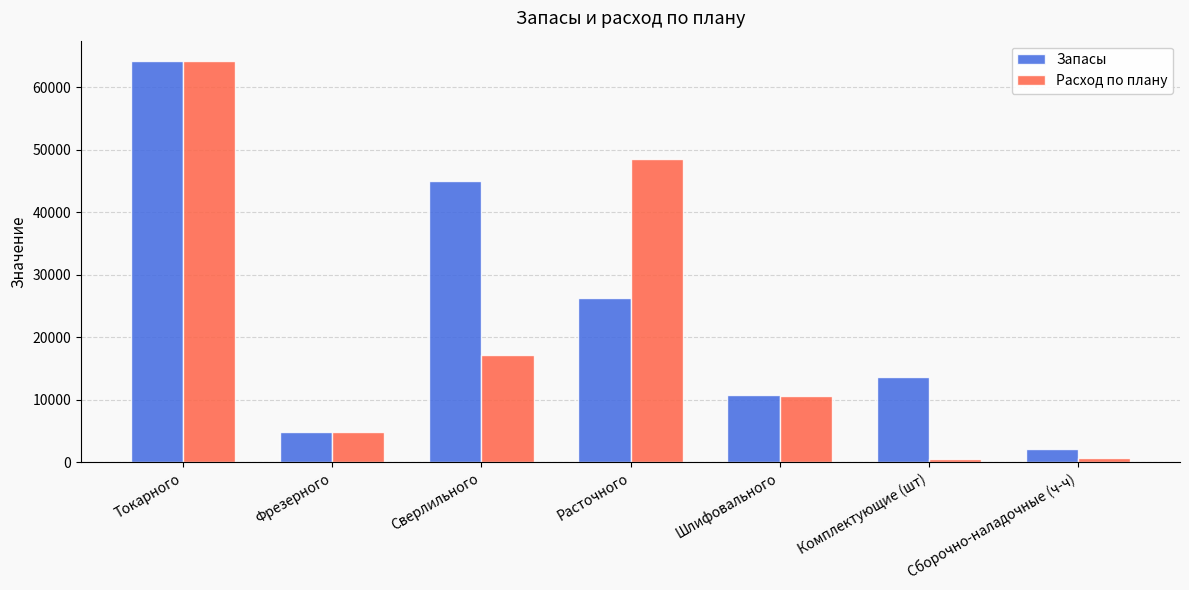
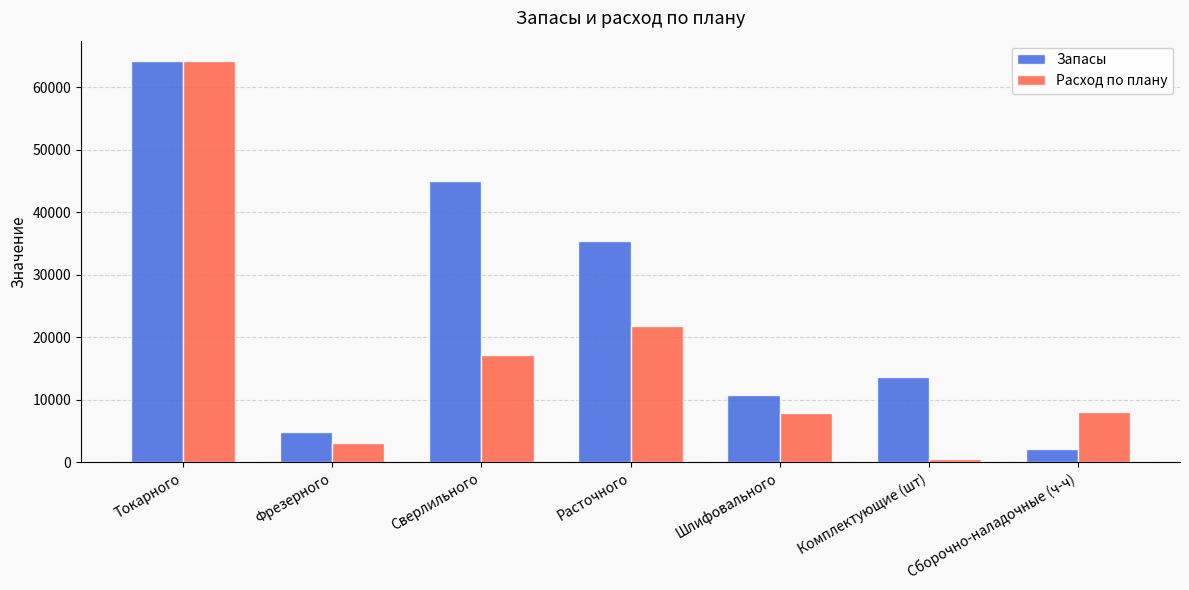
  {
    "Запасы": {
      "Токарного": 64000,
      "Фрезерного": 5000,
      "Сверлильного": 45000,
-     "Расточного": 26000,
+     "Расточного": 35000,
      "Шлифовального": 11000,
      "Комплектующие (шт)": 14000,
      "Сборочно-наладочные (ч-ч)": 2000
    },
    "Расход по плану": {
      "Токарного": 64000,
-     "Фрезерного": 5000,
+     "Фрезерного": 3000,
      "Сверлильного": 17000,
-     "Расточного": 49000,
-     "Шлифовального": 11000,
+     "Расточного": 22000,
+     "Шлифовального": 8000,
      "Комплектующие (шт)": 1000,
-     "Сборочно-наладочные (ч-ч)": 1000
+     "Сборочно-наладочные (ч-ч)": 8000
    }
  }
